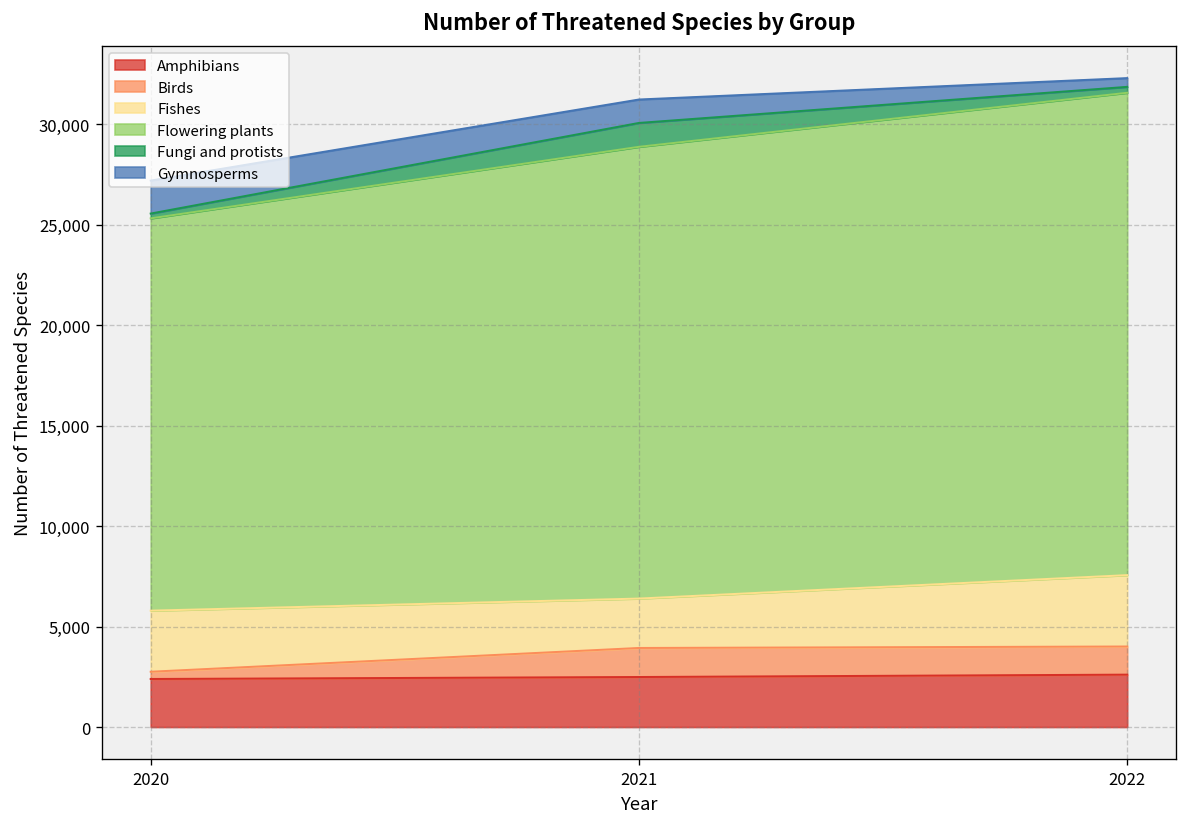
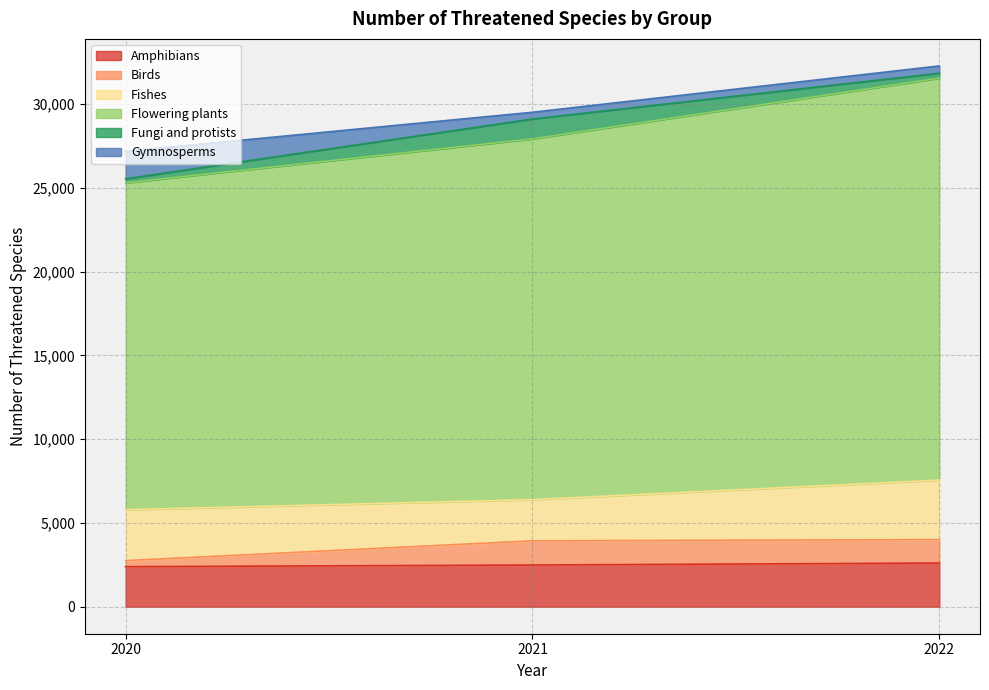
  {
    "Amphibians": {
      "2020": "2,400",
      "2021": "2,500",
      "2022": "2,600"
    },
    "Birds": {
      "2020": "400",
      "2021": "1,400",
      "2022": "1,400"
    },
    "Fishes": {
      "2020": "3,000",
      "2021": "2,500",
      "2022": "3,600"
    },
    "Flowering plants": {
      "2020": "19,500",
-     "2021": "22,500",
+     "2021": "21,500",
      "2022": "24,000"
    },
    "Fungi and protists": {
      "2020": "200",
      "2021": "1,200",
      "2022": "300"
    },
    "Gymnosperms": {
-     "2021": "1,200",
+     "2021": "400",
      "2022": "400"
    }
  }
